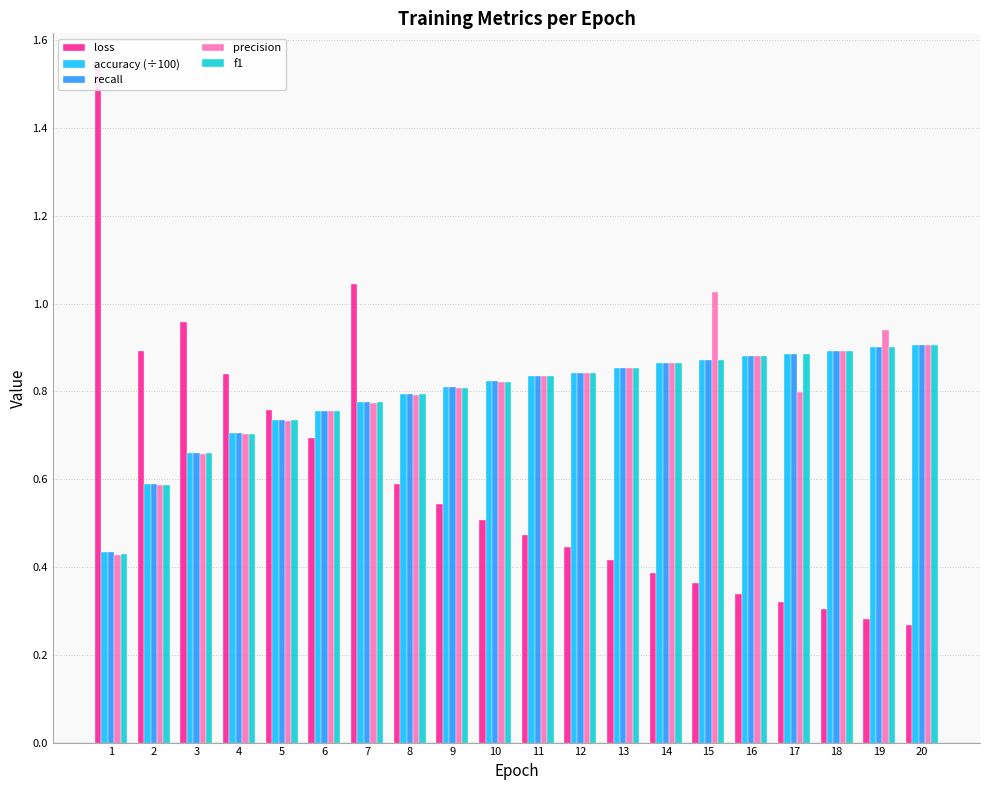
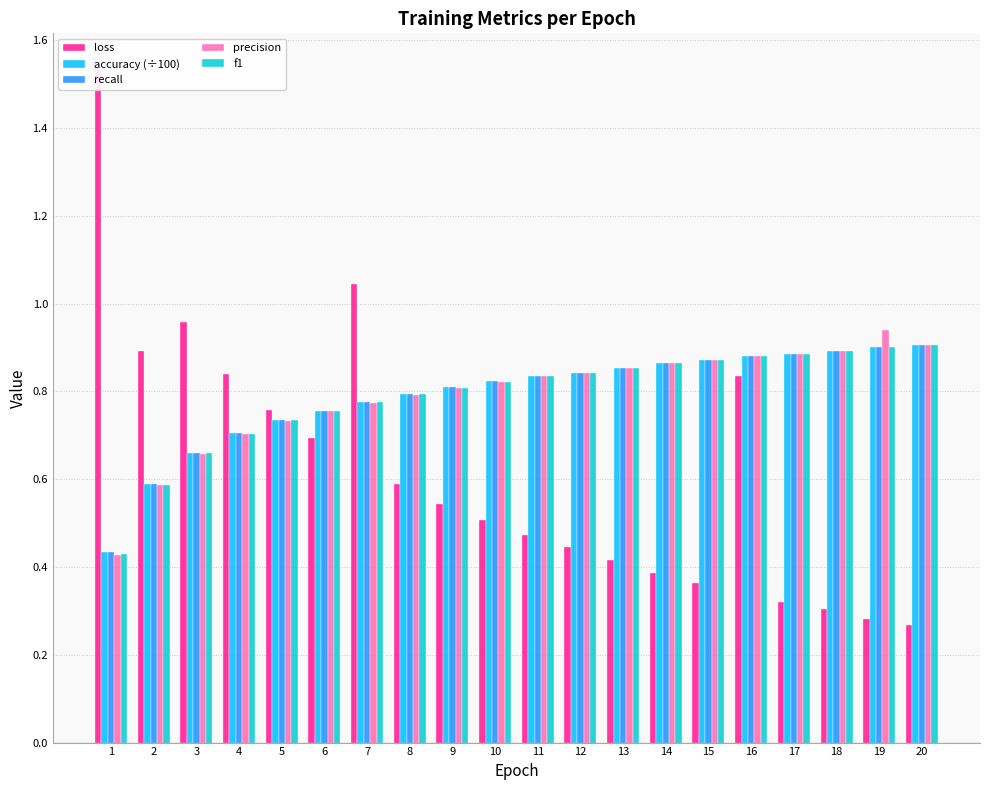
  {
    "loss": {
      "2": 0.89,
      "3": 0.96,
      "4": 0.84,
      "5": 0.76,
      "6": 0.69,
      "7": 1.04,
      "8": 0.59,
      "9": 0.54,
      "10": 0.51,
      "11": 0.47,
      "12": 0.45,
      "13": 0.42,
      "14": 0.39,
      "15": 0.36,
-     "16": 0.34,
+     "16": 0.83,
      "17": 0.32,
      "18": 0.30,
      "19": 0.28,
      "20": 0.27
    },
    "precision": {
      "1": 0.43,
      "2": 0.59,
      "3": 0.66,
      "4": 0.70,
      "5": 0.73,
      "6": 0.76,
      "7": 0.77,
      "8": 0.79,
      "9": 0.81,
      "10": 0.82,
      "11": 0.83,
      "12": 0.84,
      "13": 0.85,
      "14": 0.86,
-     "15": 1.03,
+     "15": 0.87,
      "16": 0.88,
-     "17": 0.80,
+     "17": 0.89,
      "18": 0.89,
      "19": 0.94,
      "20": 0.91
    }
  }
